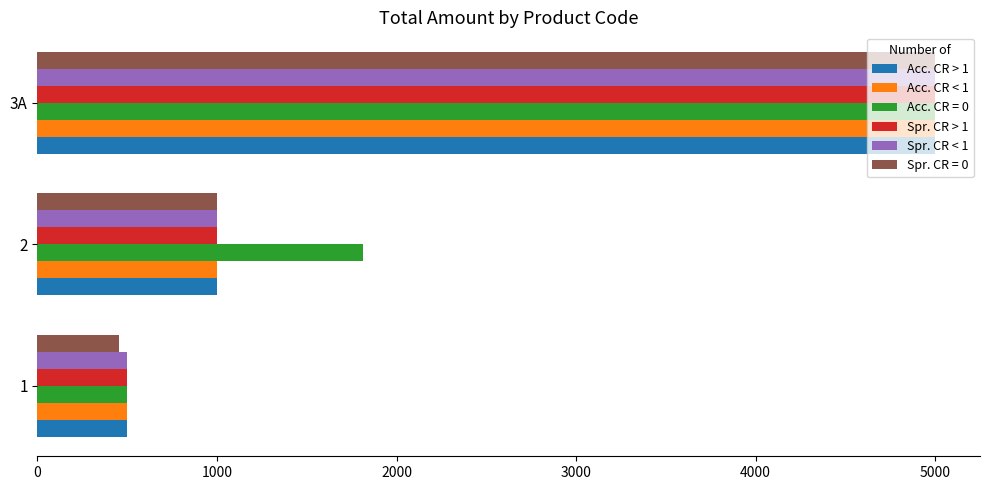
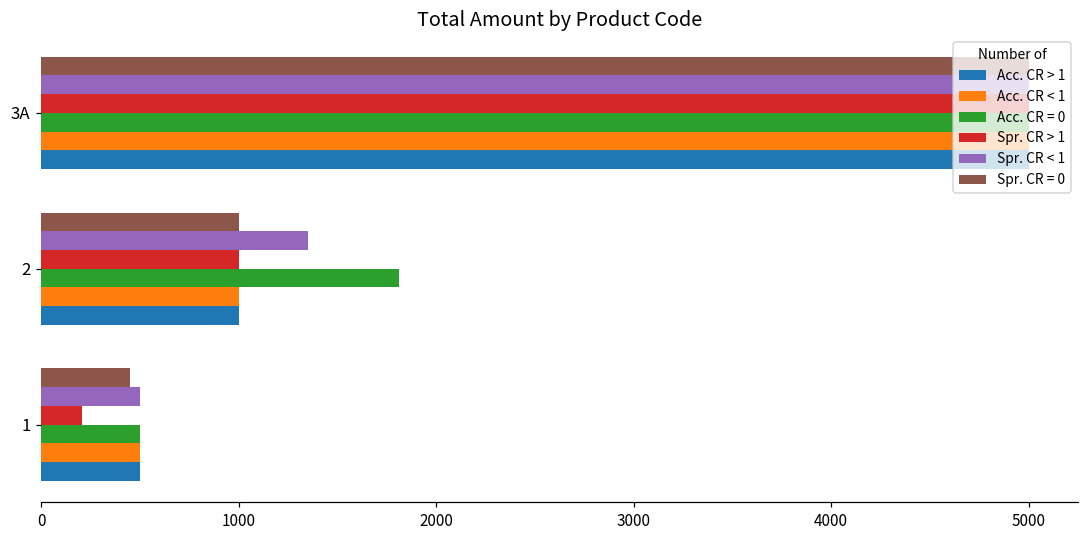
  {
    "Acc. CR > 1": {
      "2": 1000,
      "1": 500
    },
    "Acc. CR < 1": {
      "2": 1000,
      "1": 500
    },
    "Acc. CR = 0": {
      "2": 1810,
      "1": 500
    },
    "Spr. CR > 1": {
      "2": 1000,
-     "1": 500
+     "1": 200
    },
    "Spr. CR < 1": {
-     "2": 1000,
+     "2": 1350,
      "1": 500
    },
    "Spr. CR = 0": {
      "2": 1000,
      "1": 450
    }
  }
